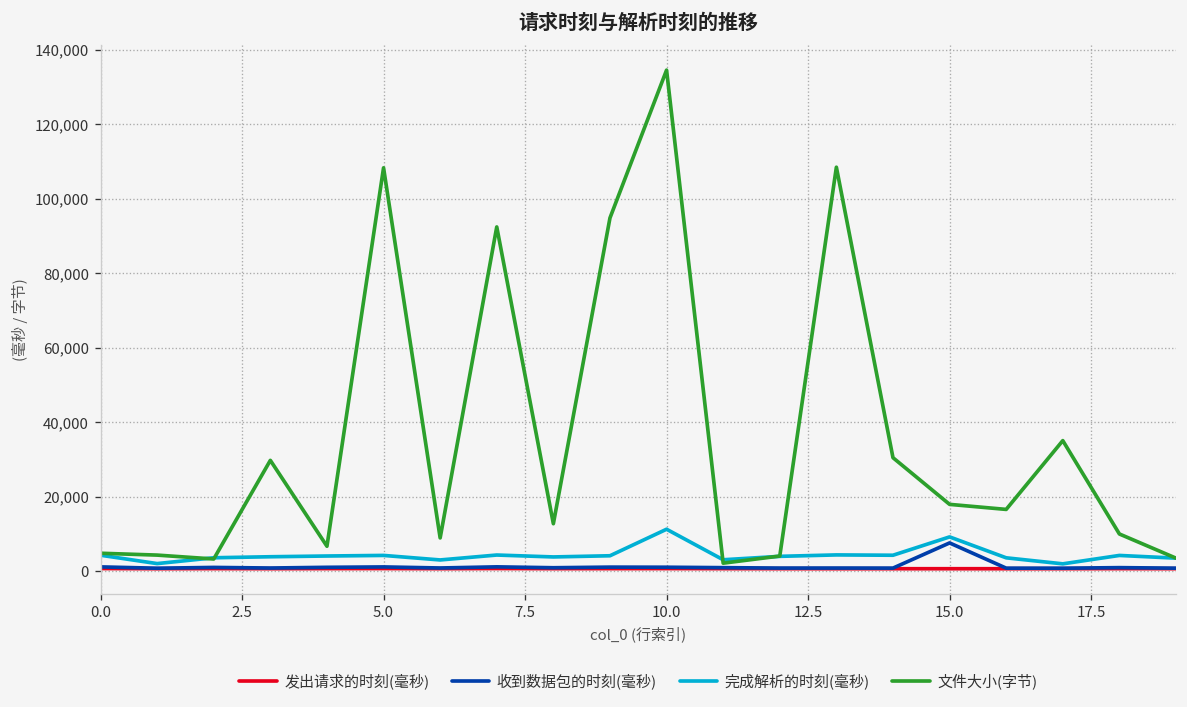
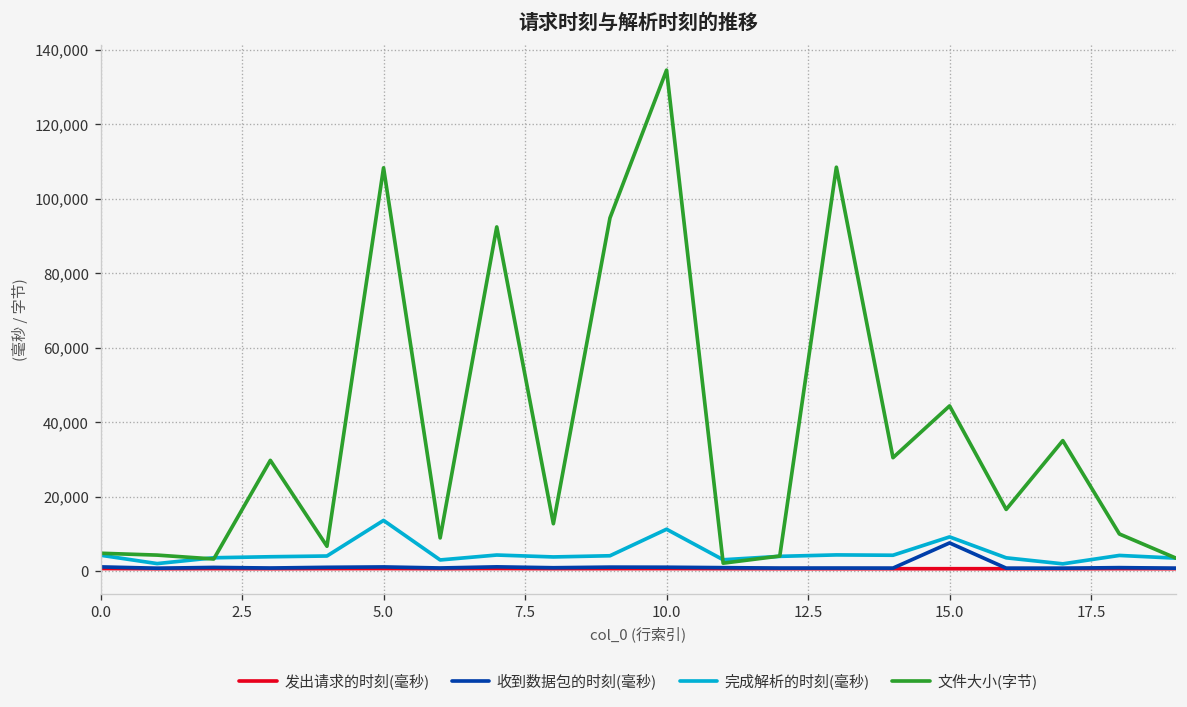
  {
    "发出请求的时刻(毫秒)": {
      "15.0": "1,000"
    },
    "收到数据包的时刻(毫秒)": {
      "15.0": "8,000"
    },
    "完成解析的时刻(毫秒)": {
-     "5.0": "4,000",
+     "5.0": "14,000",
      "10.0": "11,000",
      "15.0": "9,000"
    },
    "文件大小(字节)": {
      "5.0": "108,000",
      "10.0": "134,000",
-     "15.0": "18,000"
+     "15.0": "44,000"
    }
  }
